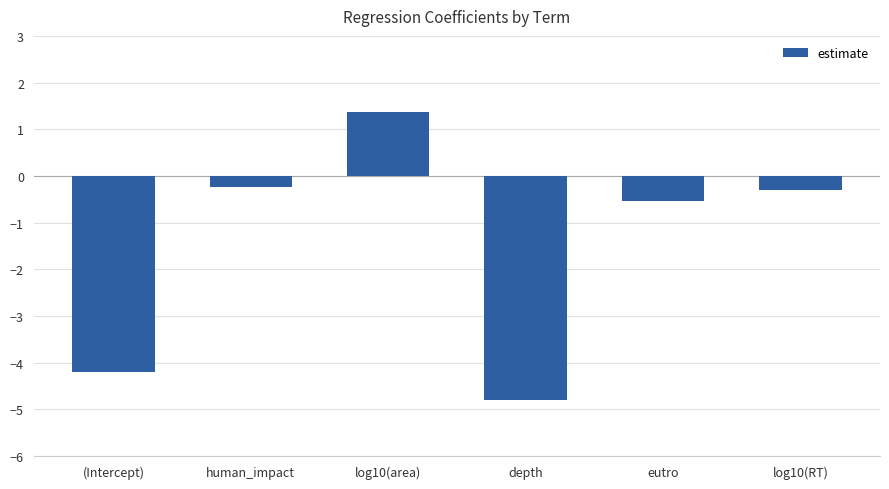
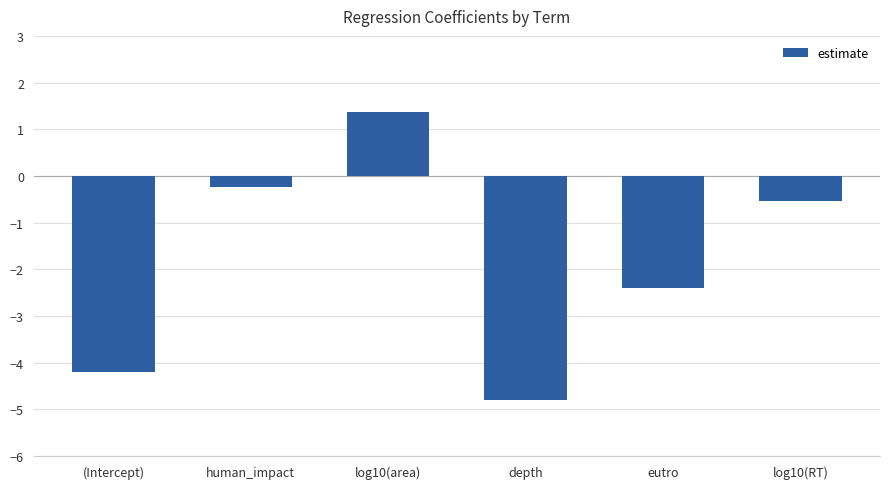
  {
    "(Intercept)": -4.2,
    "human_impact": -0.2,
    "log10(area)": 1.4,
    "depth": -4.8,
-   "eutro": -0.5,
-   "log10(RT)": -0.3
+   "eutro": -2.4,
+   "log10(RT)": -0.5
  }
